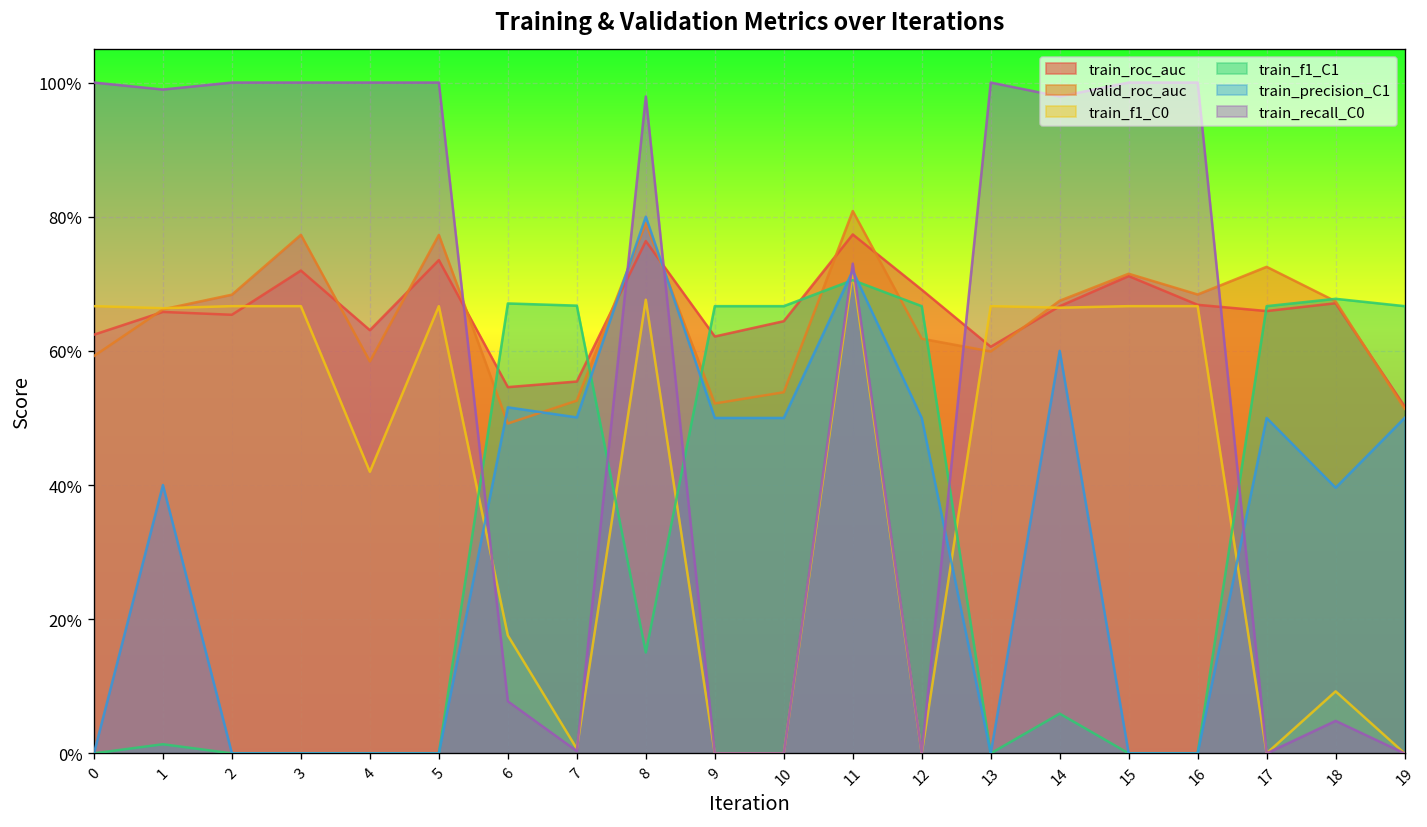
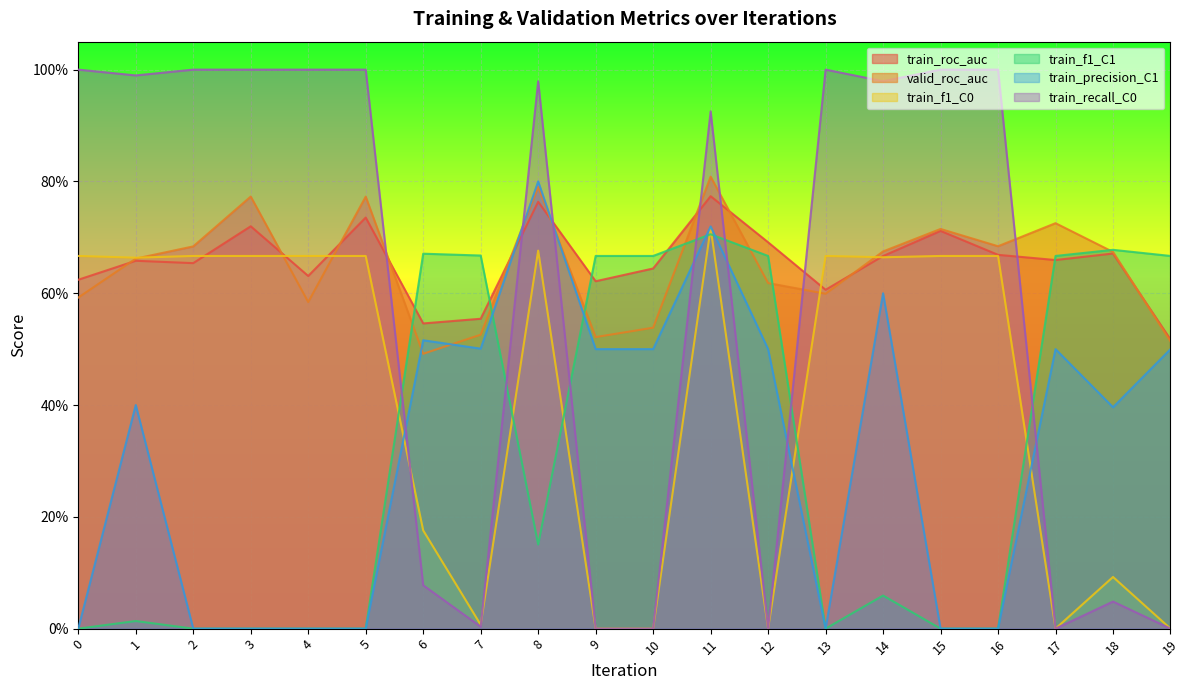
  {
    "train_f1_C0": {
      "0": "67%",
      "2": "67%",
      "3": "67%",
-     "4": "42%",
+     "4": "67%",
      "5": "67%",
      "6": "18%",
      "8": "68%",
      "13": "67%",
      "15": "67%",
      "18": "9%"
    },
    "train_f1_C1": {
      "1": "1%",
      "6": "67%",
      "7": "67%",
      "8": "15%",
      "9": "67%",
      "10": "67%",
      "11": "71%",
      "12": "67%",
      "14": "6%",
      "17": "67%",
      "19": "67%"
    },
    "train_precision_C1": {
      "1": "40%",
      "6": "52%",
      "7": "50%",
      "8": "80%",
      "9": "50%",
      "10": "50%",
      "12": "50%",
      "14": "60%",
      "17": "50%",
      "18": "40%",
      "19": "50%"
    },
    "train_recall_C0": {
      "0": "100%",
      "1": "99%",
      "2": "100%",
      "3": "100%",
      "4": "100%",
      "5": "100%",
      "6": "8%",
      "8": "98%",
-     "11": "73%",
+     "11": "93%",
      "13": "100%",
      "18": "5%"
    }
  }
